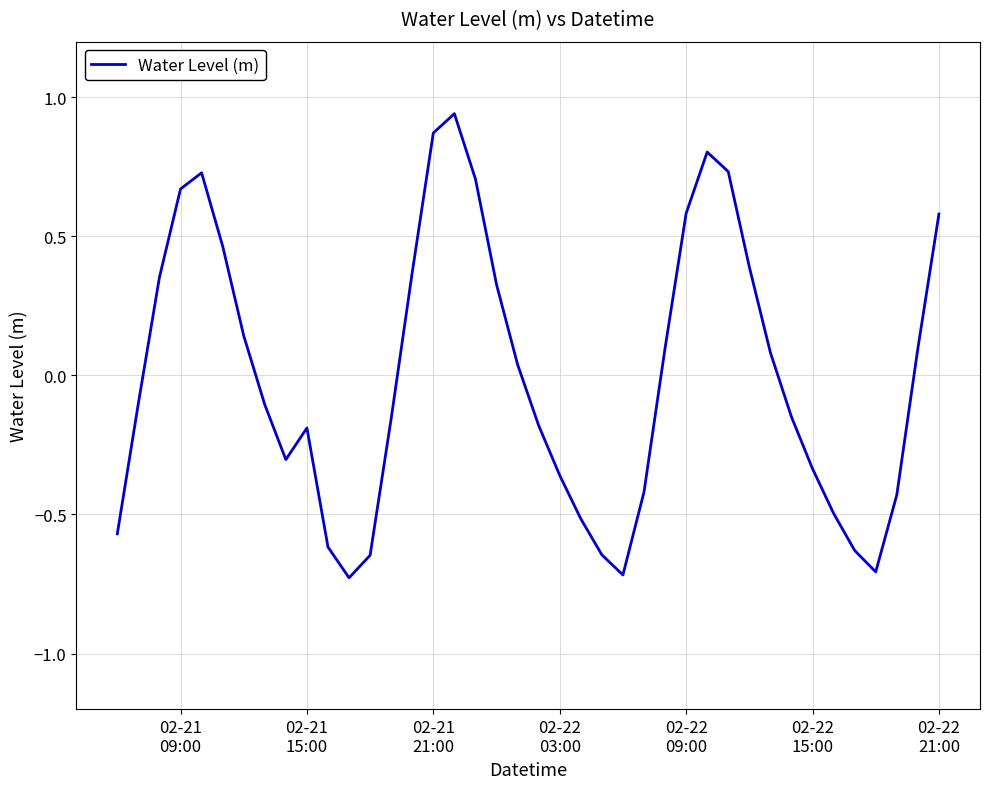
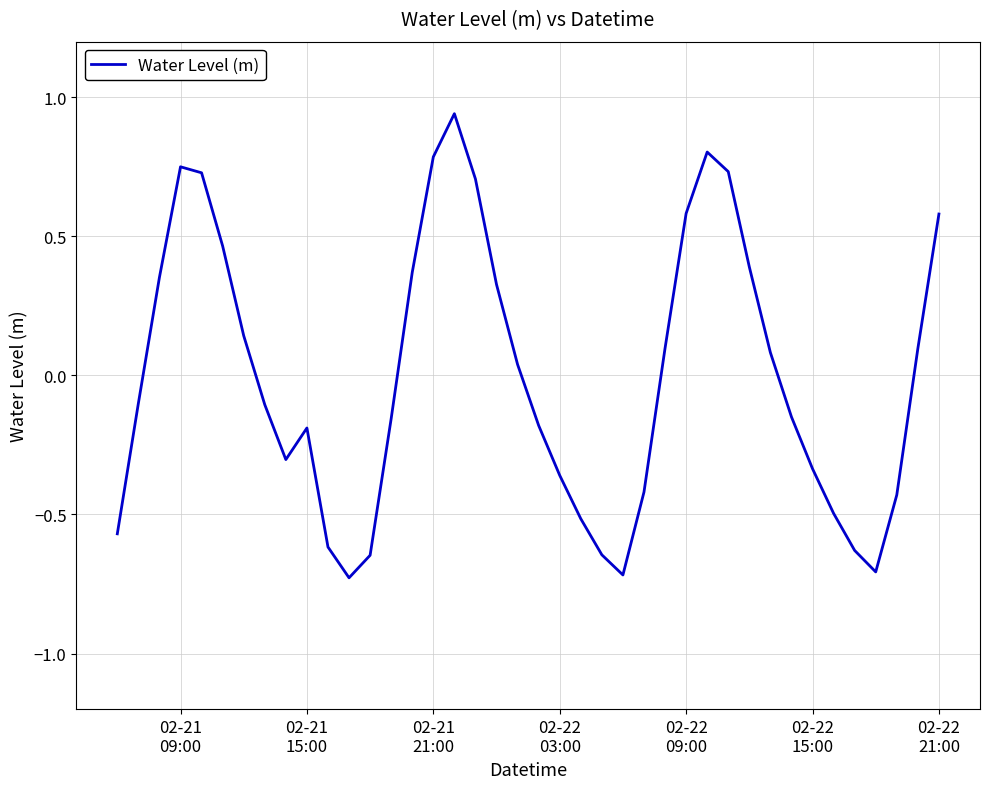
  {
-   "02-21 09:00": 0.67,
+   "02-21 09:00": 0.75,
    "02-21 15:00": -0.19,
-   "02-21 21:00": 0.87,
+   "02-21 21:00": 0.79,
    "02-22 03:00": -0.36,
    "02-22 09:00": 0.58,
    "02-22 15:00": -0.34,
    "02-22 21:00": 0.58
  }
